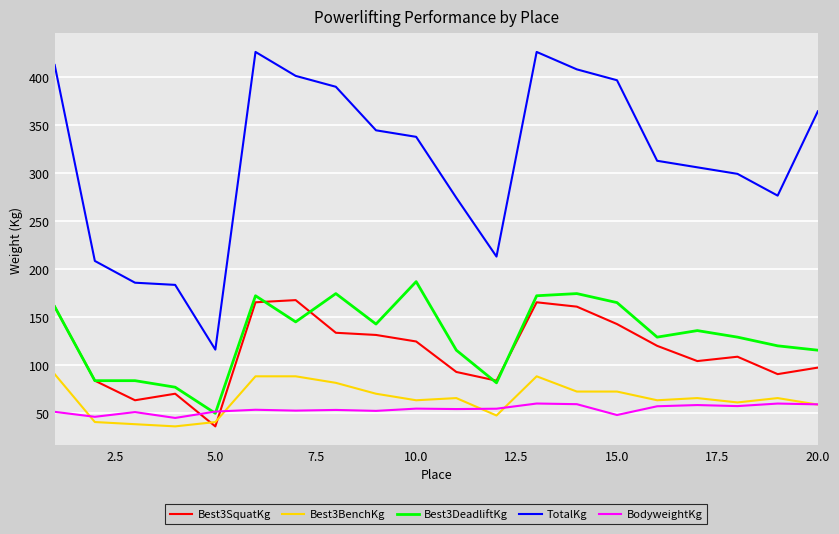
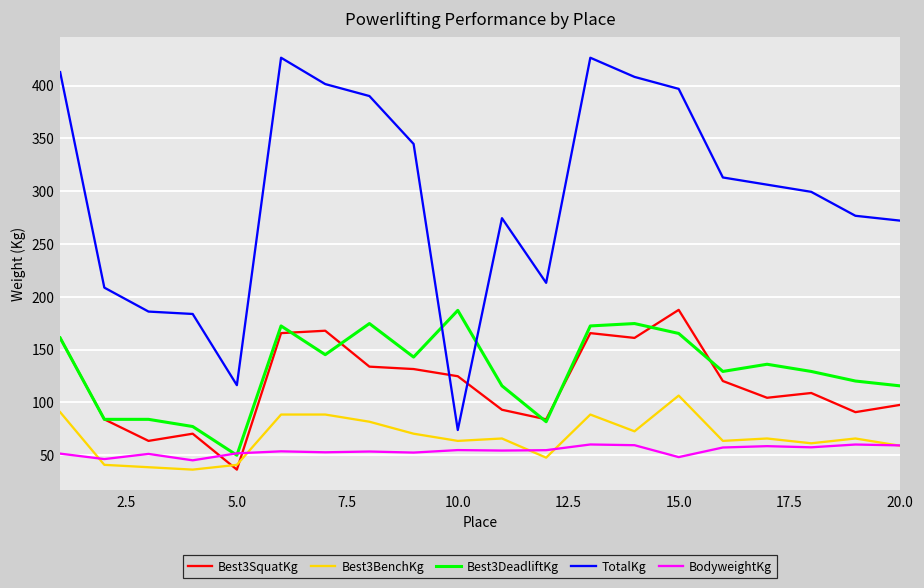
  {
    "Best3SquatKg": {
      "5.0": 40,
      "10.0": 120,
-     "15.0": 140,
+     "15.0": 190,
      "20.0": 100
    },
    "Best3BenchKg": {
      "5.0": 40,
      "10.0": 60,
-     "15.0": 70
+     "15.0": 110
    },
    "Best3DeadliftKg": {
      "10.0": 190,
      "15.0": 170,
      "20.0": 120
    },
    "TotalKg": {
      "5.0": 120,
-     "10.0": 340,
+     "10.0": 70,
      "15.0": 400,
-     "20.0": 360
+     "20.0": 270
    },
    "BodyweightKg": {
      "10.0": 50,
      "15.0": 50
    }
  }
